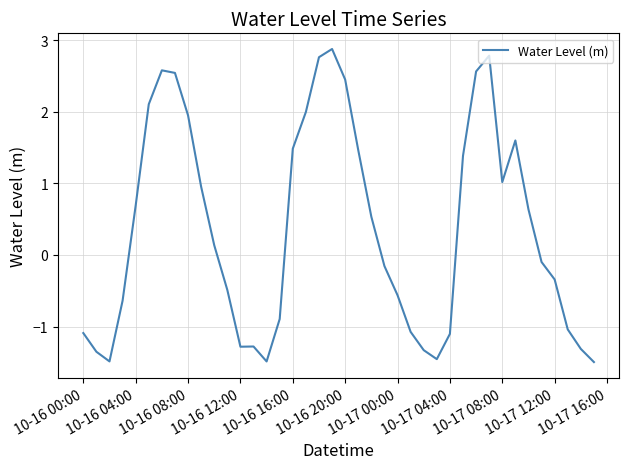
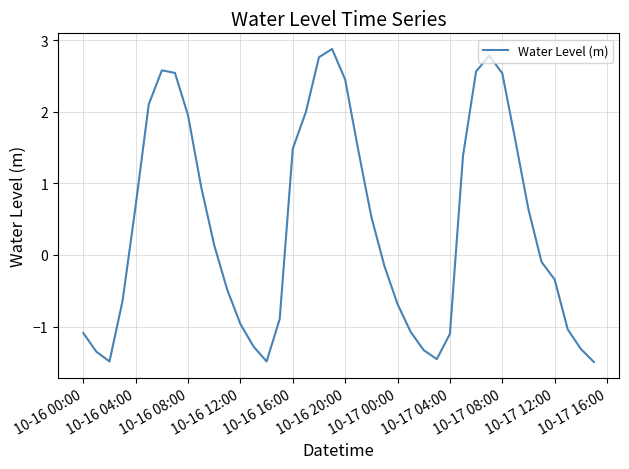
  {
    "10-16 00:00": -1.1,
    "10-16 04:00": 0.7,
    "10-16 08:00": 1.9,
-   "10-16 12:00": -1.3,
+   "10-16 12:00": -1.0,
    "10-16 16:00": 1.5,
    "10-16 20:00": 2.4,
-   "10-17 00:00": -0.6,
+   "10-17 00:00": -0.7,
    "10-17 04:00": -1.1,
-   "10-17 08:00": 1.0,
+   "10-17 08:00": 2.5,
    "10-17 12:00": -0.3
  }
